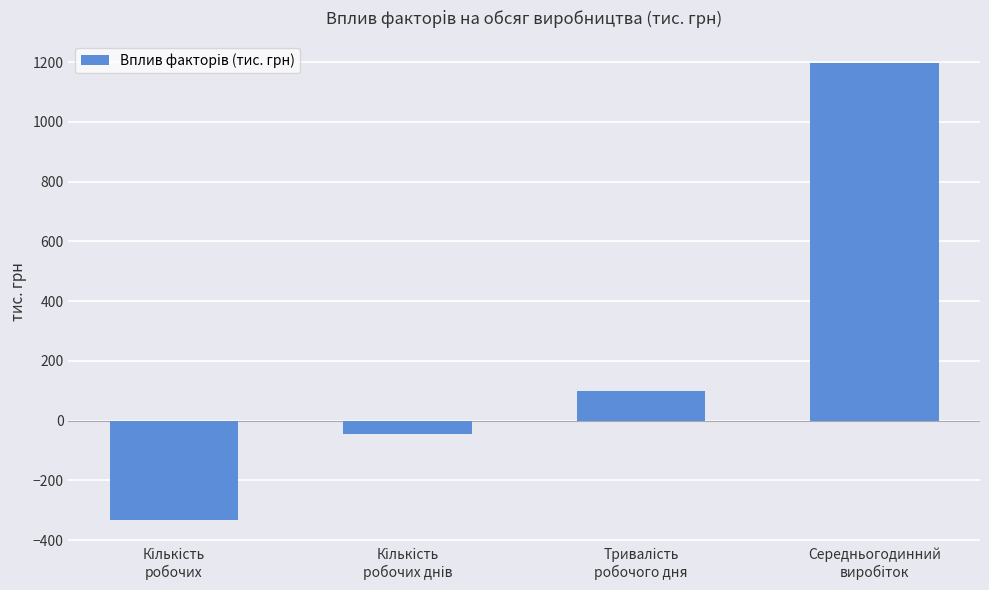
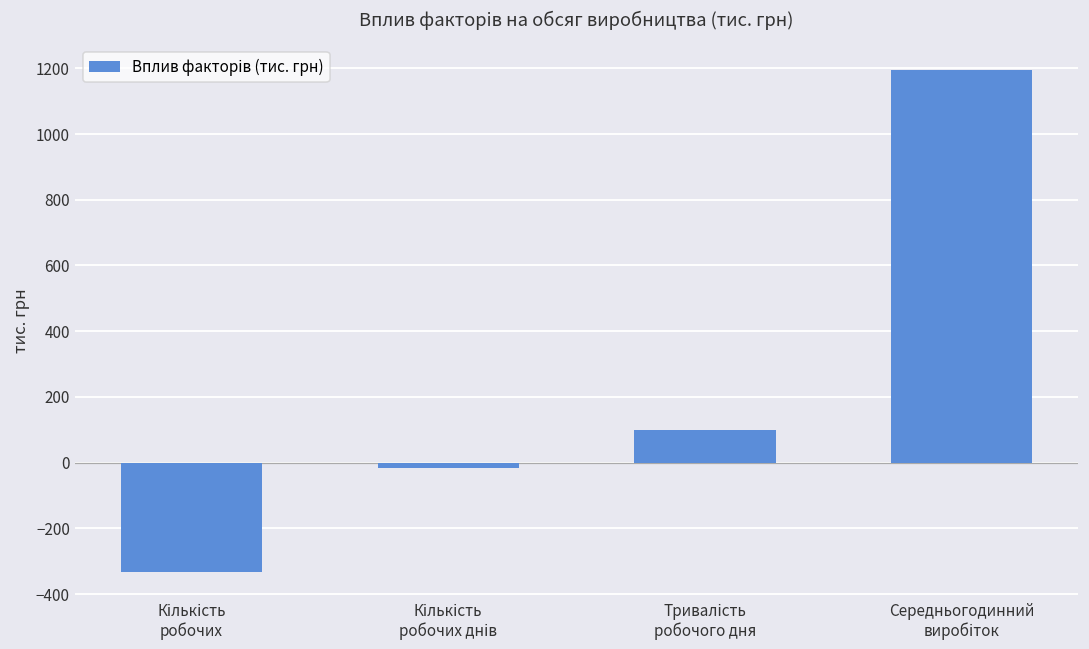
  {
    "Кількість робочих": -330,
-   "Кількість робочих днів": -40,
+   "Кількість робочих днів": -20,
    "Тривалість робочого дня": 100,
    "Середньогодинний виробіток": 1200
  }
